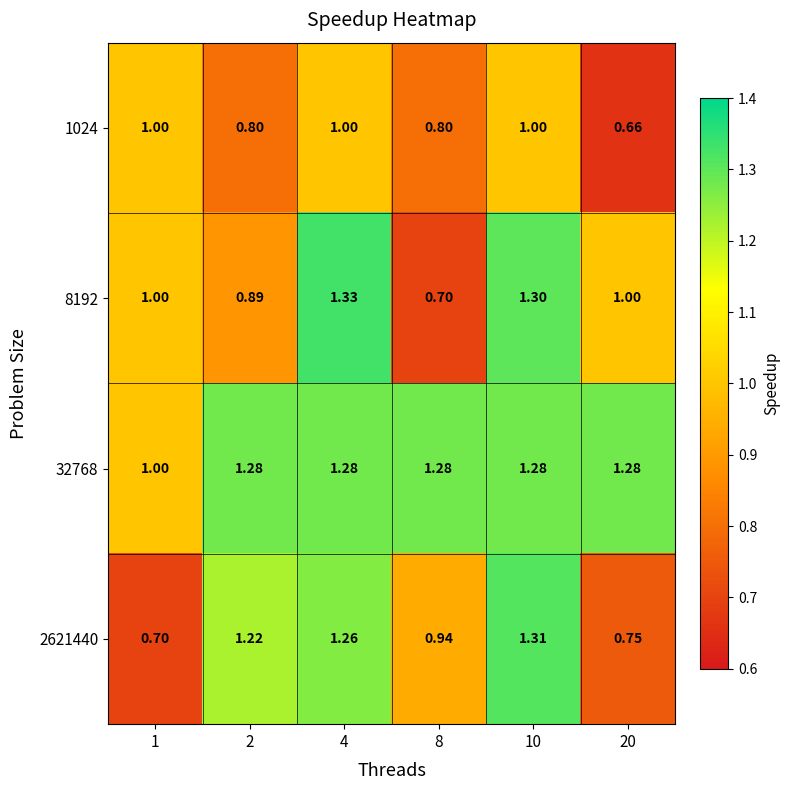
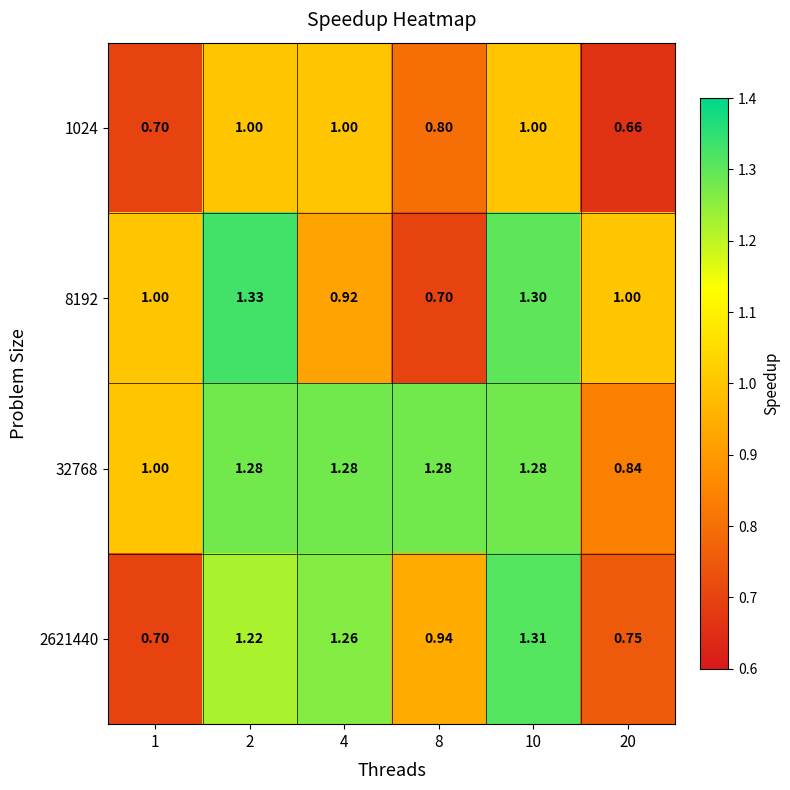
  {
    "1024": {
-     "1": 1.00,
-     "2": 0.80,
+     "1": 0.70,
+     "2": 1.00,
      "4": 1.00,
      "8": 0.80,
      "10": 1.00,
      "20": 0.66
    },
    "8192": {
      "1": 1.00,
-     "2": 0.89,
-     "4": 1.33,
+     "2": 1.33,
+     "4": 0.92,
      "8": 0.70,
      "10": 1.30,
      "20": 1.00
    },
    "32768": {
      "1": 1.00,
      "2": 1.28,
      "4": 1.28,
      "8": 1.28,
      "10": 1.28,
-     "20": 1.28
+     "20": 0.84
    },
    "2621440": {
      "1": 0.70,
      "2": 1.22,
      "4": 1.26,
      "8": 0.94,
      "10": 1.31,
      "20": 0.75
    }
  }
